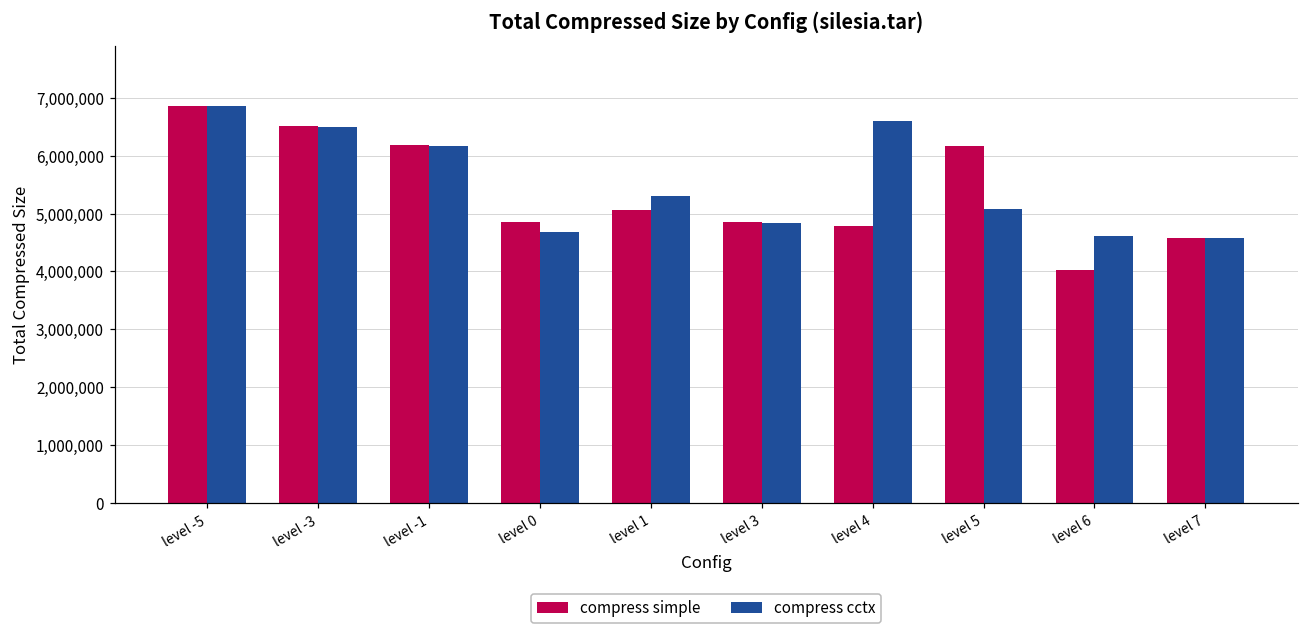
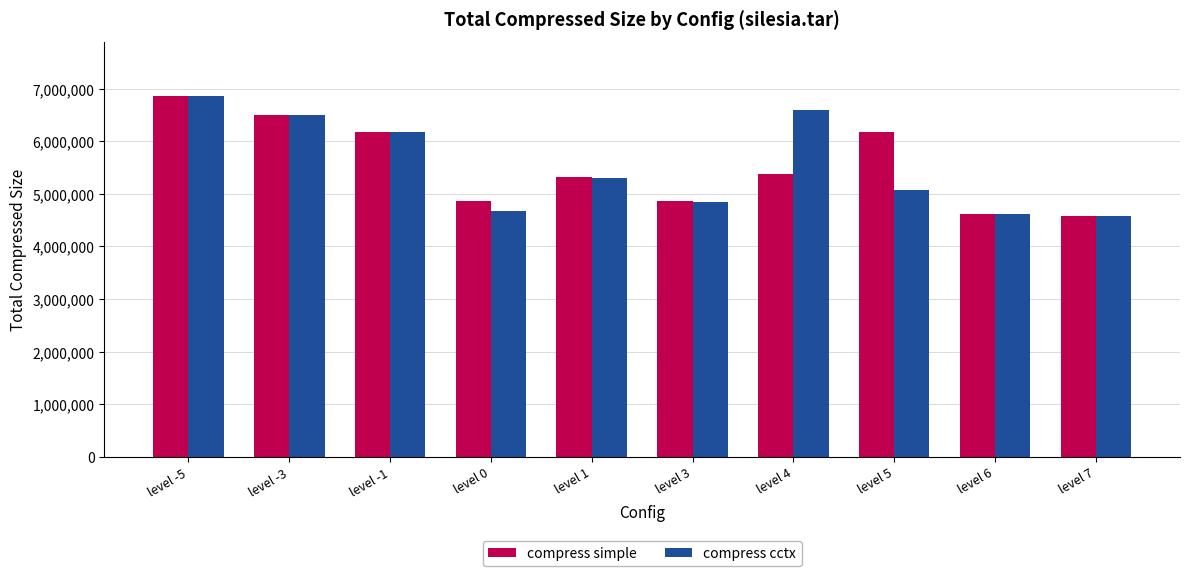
  {
    "compress simple": {
      "level -5": "6,900,000",
      "level -3": "6,500,000",
      "level -1": "6,200,000",
      "level 0": "4,900,000",
-     "level 1": "5,100,000",
+     "level 1": "5,300,000",
      "level 3": "4,900,000",
-     "level 4": "4,800,000",
+     "level 4": "5,400,000",
      "level 5": "6,200,000",
-     "level 6": "4,000,000",
+     "level 6": "4,600,000",
      "level 7": "4,600,000"
    },
    "compress cctx": {
      "level -5": "6,900,000",
      "level -3": "6,500,000",
      "level -1": "6,200,000",
      "level 0": "4,700,000",
      "level 1": "5,300,000",
      "level 3": "4,800,000",
      "level 4": "6,600,000",
      "level 5": "5,100,000",
      "level 6": "4,600,000",
      "level 7": "4,600,000"
    }
  }
